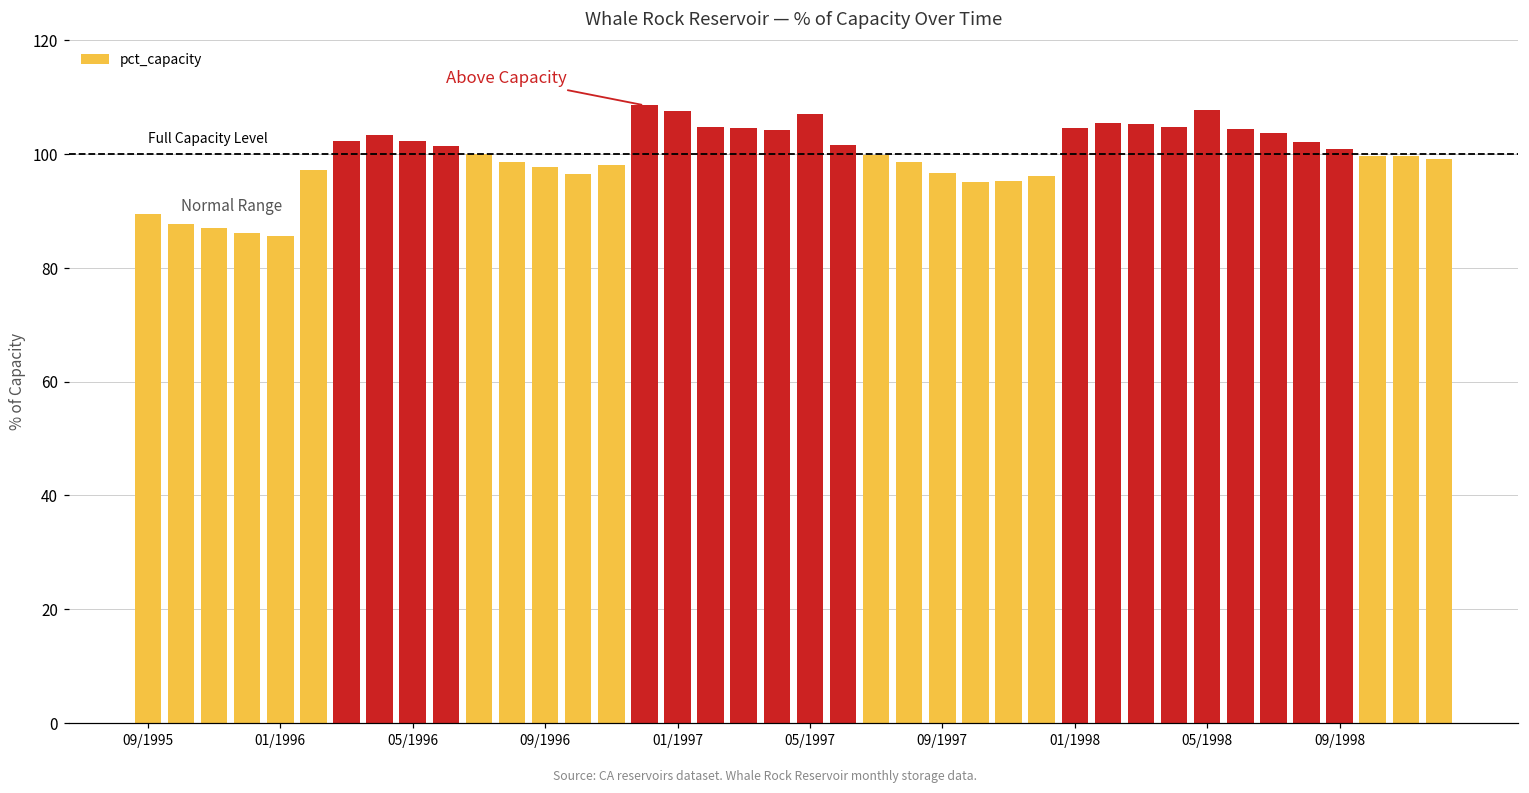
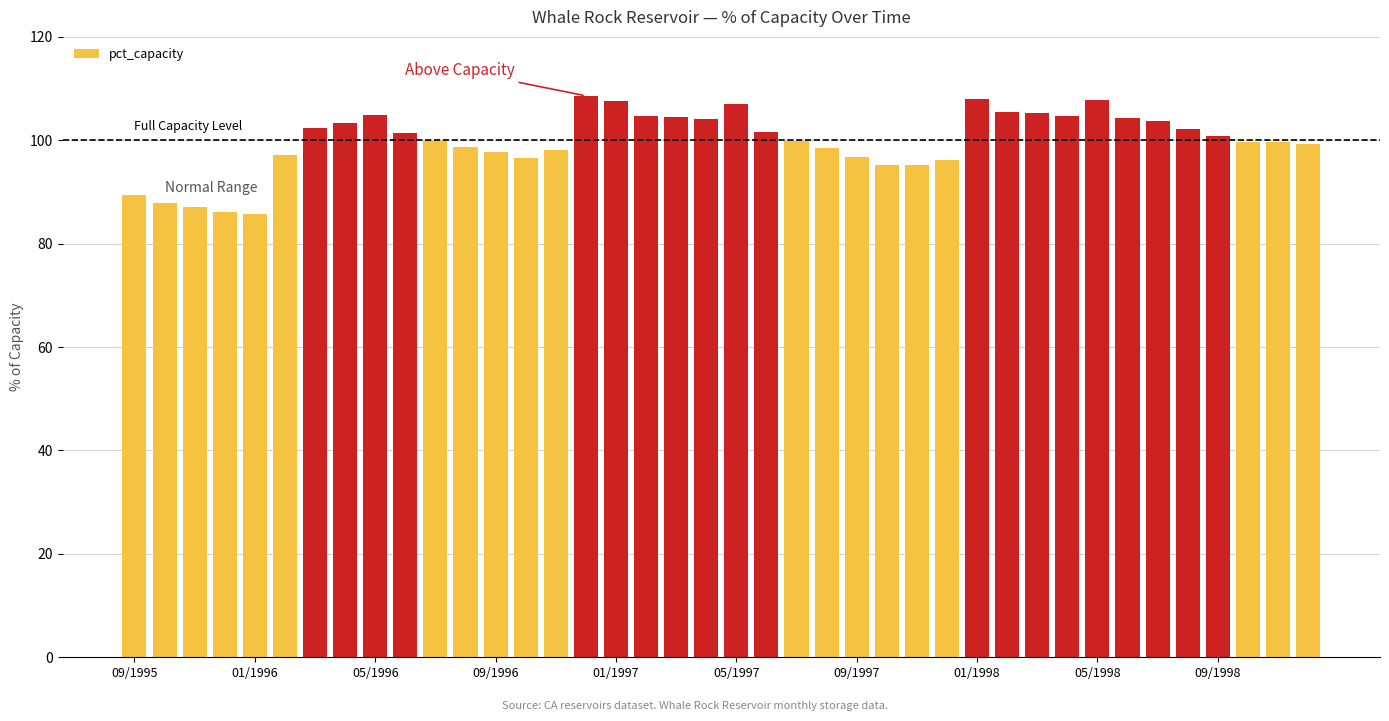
  {
    "09/1995": 90,
    "01/1996": 86,
-   "05/1996": 102,
+   "05/1996": 105,
    "09/1996": 98,
    "01/1997": 108,
    "05/1997": 107,
    "09/1997": 97,
-   "01/1998": 105,
+   "01/1998": 108,
    "05/1998": 108,
    "09/1998": 101
  }
